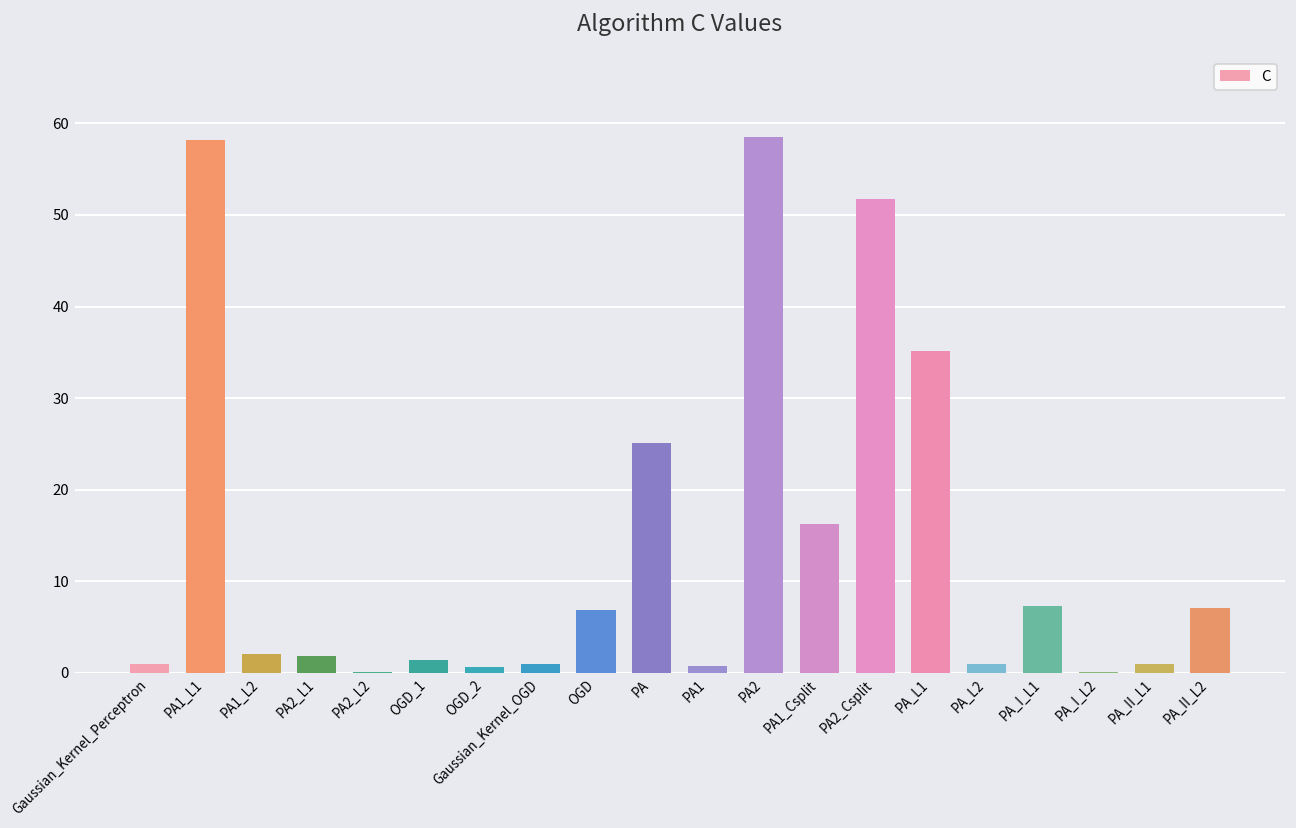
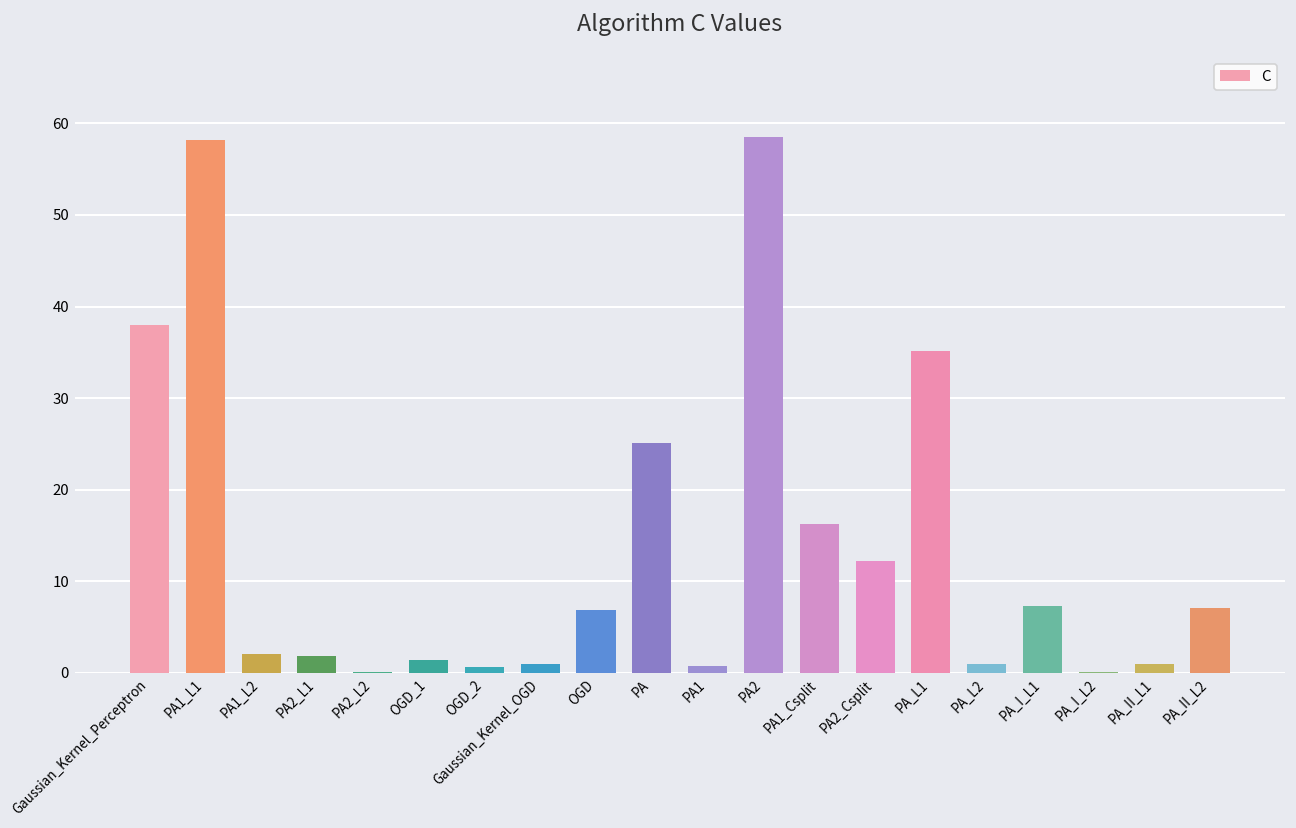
  {
-   "Gaussian_Kernel_Perceptron": 1,
+   "Gaussian_Kernel_Perceptron": 38,
    "PA1_L1": 58,
    "PA1_L2": 2,
    "PA2_L1": 2,
    "OGD_1": 1,
    "OGD_2": 1,
    "Gaussian_Kernel_OGD": 1,
    "OGD": 7,
    "PA": 25,
    "PA1": 1,
    "PA2": 59,
    "PA1_Csplit": 16,
-   "PA2_Csplit": 52,
+   "PA2_Csplit": 12,
    "PA_L1": 35,
    "PA_L2": 1,
    "PA_I_L1": 7,
    "PA_II_L1": 1,
    "PA_II_L2": 7
  }
